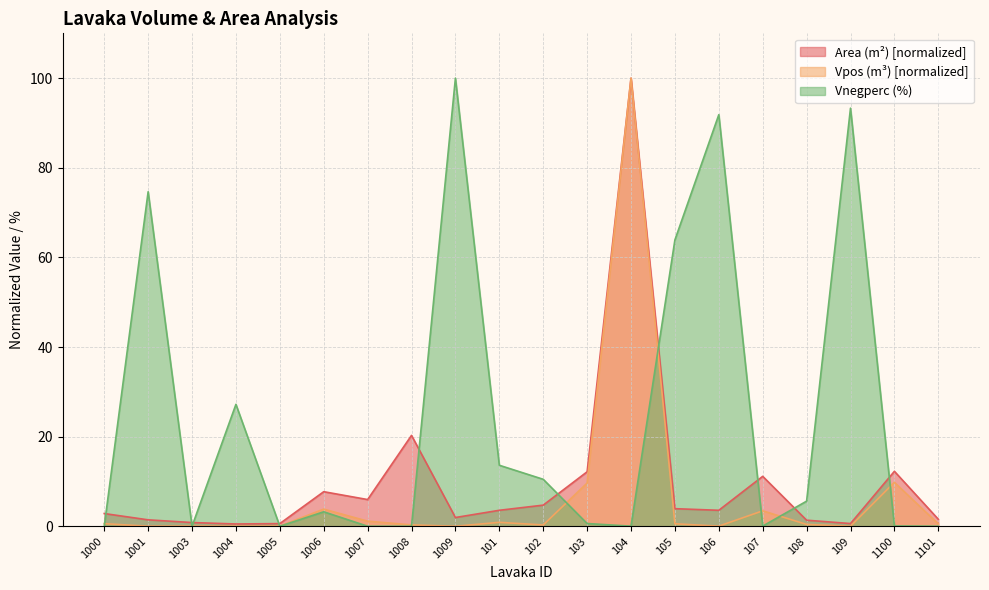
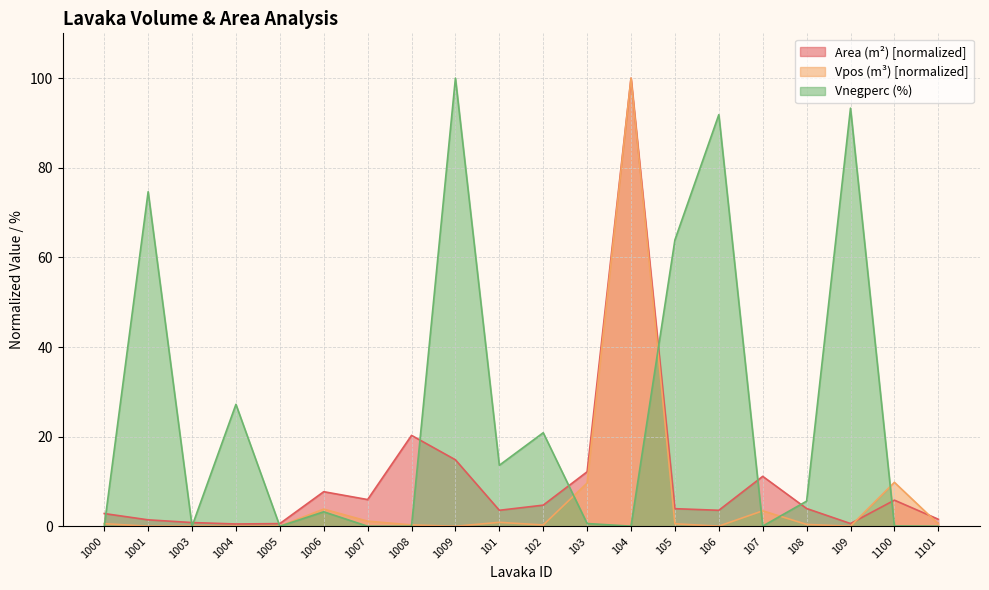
  {
    "Area (m²) [normalized]": {
      "1000": 3,
      "1001": 1,
      "1003": 1,
      "1006": 8,
      "1007": 6,
      "1008": 20,
-     "1009": 2,
+     "1009": 15,
      "101": 4,
      "102": 5,
      "103": 12,
      "105": 4,
      "106": 4,
      "107": 11,
-     "108": 1,
+     "108": 4,
      "109": 1,
-     "1100": 12,
+     "1100": 6,
      "1101": 2
    },
    "Vpos (m³) [normalized]": {
      "1001": 0,
      "1006": 4,
      "1007": 1,
      "1009": 0,
      "101": 1,
      "102": 0,
      "103": 10,
      "105": 1,
      "106": 0,
      "107": 3,
      "108": 0,
      "109": 0,
      "1100": 10
    },
    "Vnegperc (%)": {
      "1001": 75,
      "1004": 27,
      "1006": 3,
      "1007": 0,
      "1009": 100,
      "101": 14,
-     "102": 10,
+     "102": 21,
      "103": 1,
      "104": 0,
      "105": 64,
      "106": 92,
      "107": 0,
      "108": 6,
      "109": 93,
      "1100": 0
    }
  }
